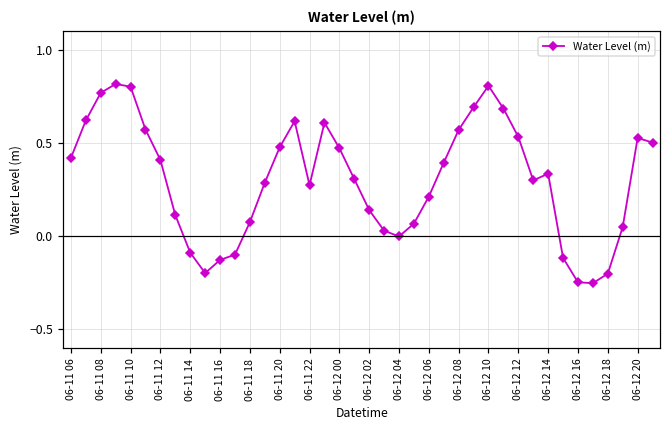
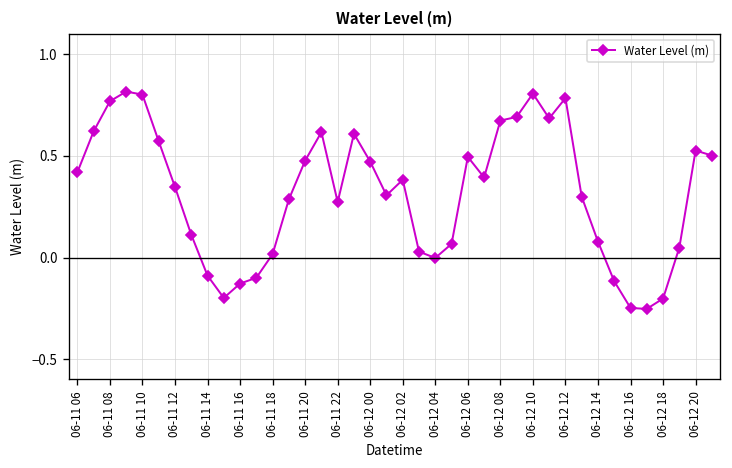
  {
    "06-11 06": 0.42,
    "06-11 08": 0.77,
    "06-11 10": 0.80,
-   "06-11 12": 0.41,
+   "06-11 12": 0.35,
    "06-11 14": -0.09,
    "06-11 16": -0.13,
-   "06-11 18": 0.07,
+   "06-11 18": 0.02,
    "06-11 20": 0.48,
    "06-11 22": 0.27,
    "06-12 00": 0.47,
-   "06-12 02": 0.14,
+   "06-12 02": 0.38,
    "06-12 04": 0.00,
-   "06-12 06": 0.21,
-   "06-12 08": 0.57,
+   "06-12 06": 0.50,
+   "06-12 08": 0.67,
    "06-12 10": 0.81,
-   "06-12 12": 0.53,
-   "06-12 14": 0.33,
+   "06-12 12": 0.78,
+   "06-12 14": 0.08,
    "06-12 16": -0.25,
    "06-12 18": -0.20,
    "06-12 20": 0.53
  }
